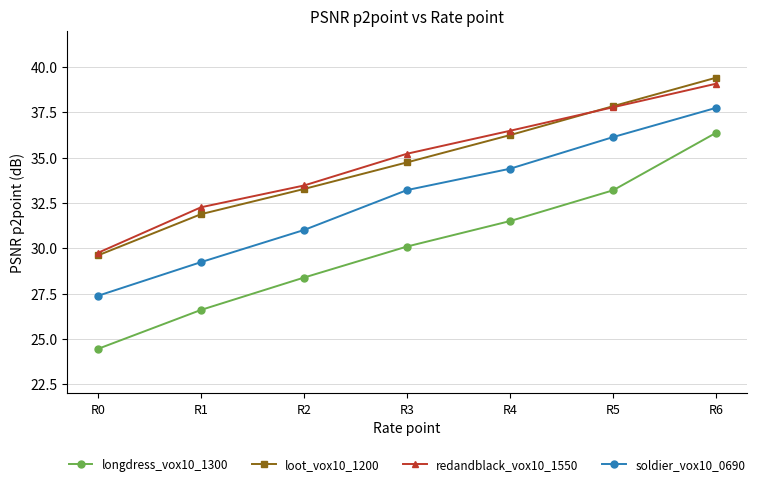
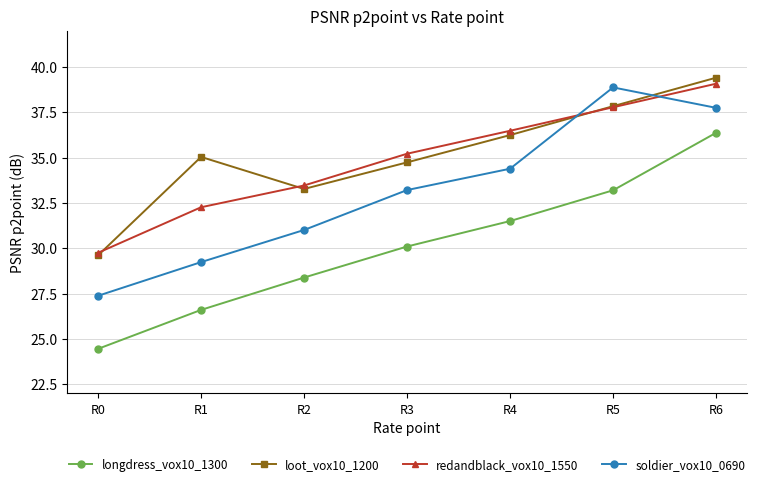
  {
    "longdress_vox10_1300": {
      "R0": 24.5,
      "R1": 26.6,
      "R2": 28.4,
      "R3": 30.1,
      "R4": 31.5,
      "R5": 33.2,
      "R6": 36.4
    },
    "loot_vox10_1200": {
      "R0": 29.6,
-     "R1": 31.9,
+     "R1": 35.0,
      "R2": 33.3,
      "R3": 34.7,
      "R4": 36.2,
      "R6": 39.4
    },
    "redandblack_vox10_1550": {
      "R0": 29.7,
      "R1": 32.3,
      "R2": 33.5,
      "R3": 35.2,
      "R4": 36.5,
      "R6": 39.1
    },
    "soldier_vox10_0690": {
      "R0": 27.4,
      "R1": 29.2,
      "R2": 31.0,
      "R3": 33.2,
      "R4": 34.4,
-     "R5": 36.1,
+     "R5": 38.9,
      "R6": 37.7
    }
  }
